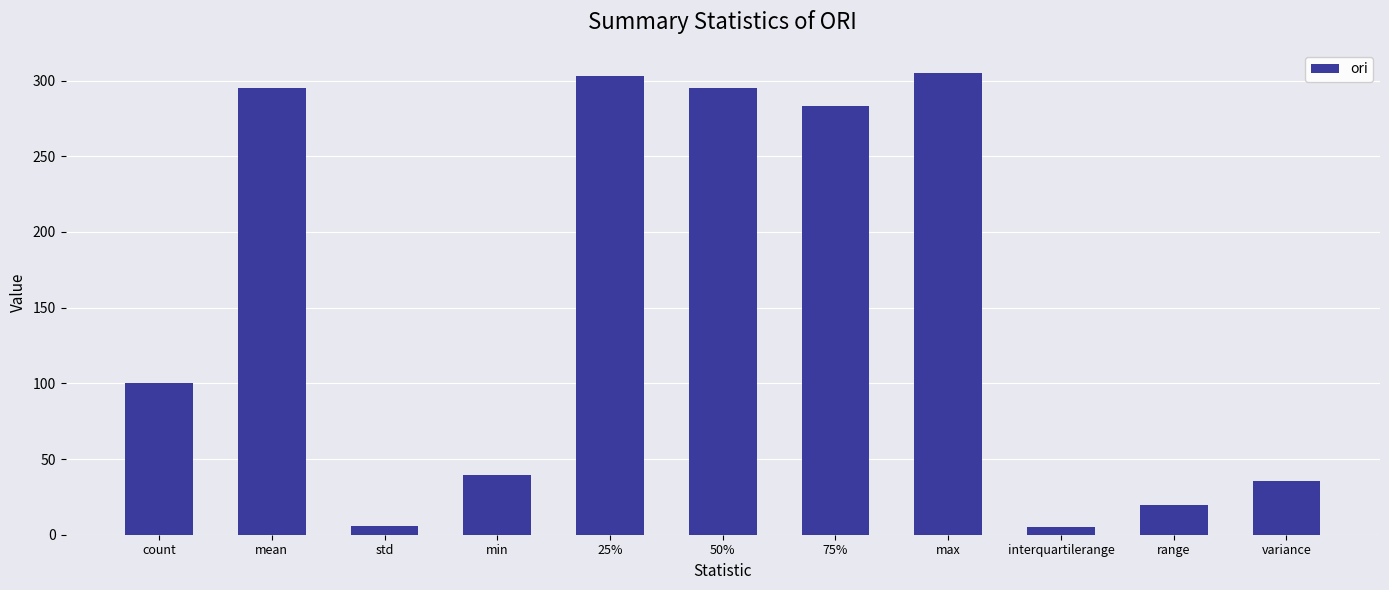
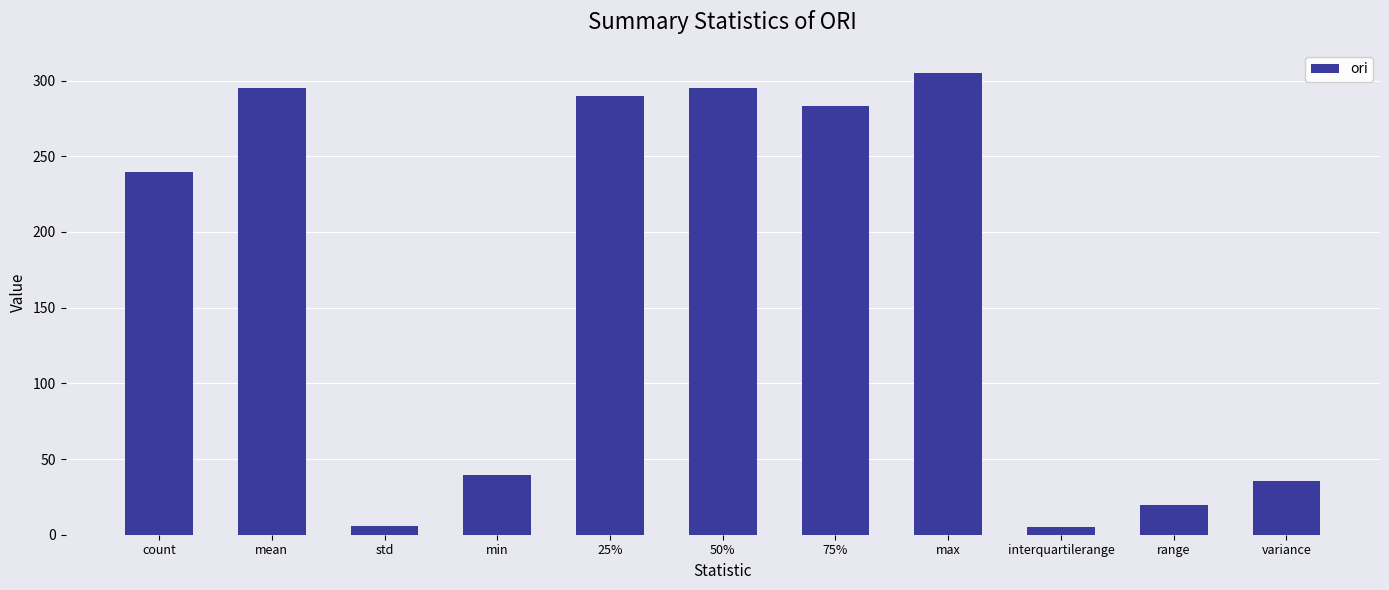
  {
-   "count": 100,
+   "count": 240,
    "mean": 295,
    "std": 6,
    "min": 39,
-   "25%": 303,
+   "25%": 290,
    "50%": 295,
    "75%": 283,
    "max": 305,
    "interquartilerange": 5,
    "range": 20,
    "variance": 35
  }
